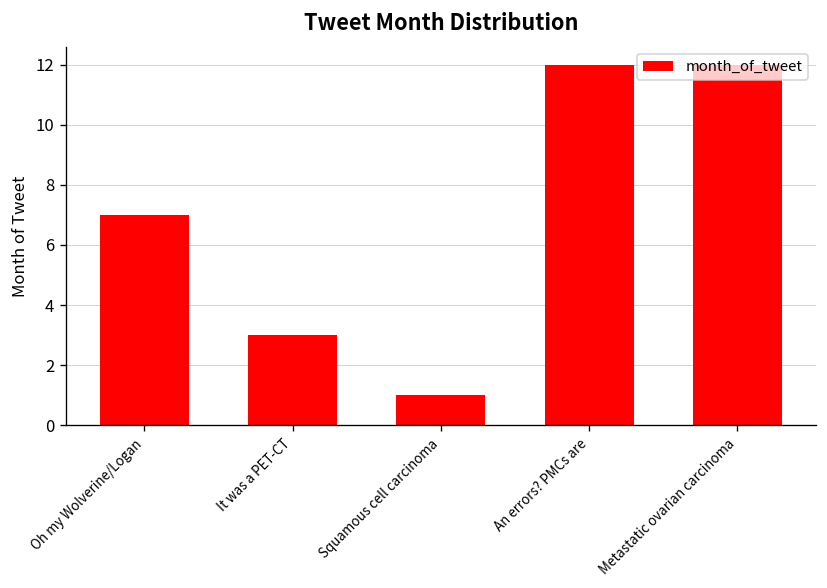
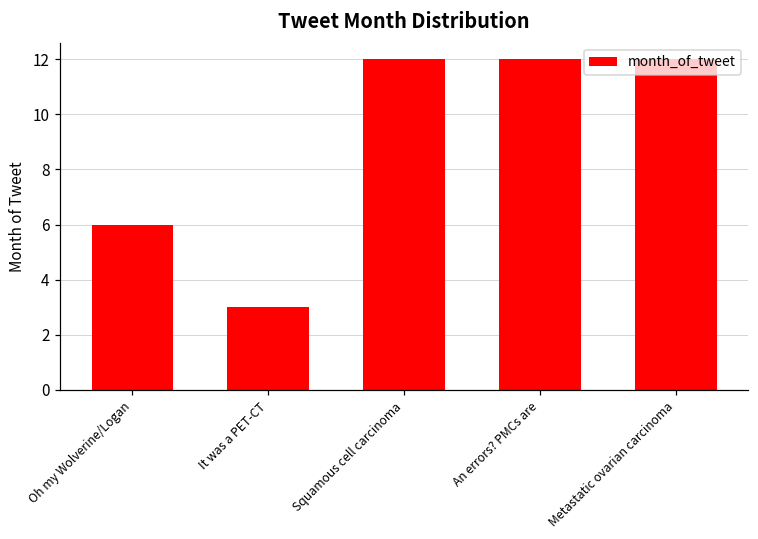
  {
-   "Oh my Wolverine/Logan": 7,
+   "Oh my Wolverine/Logan": 6,
    "It was a PET-CT": 3,
-   "Squamous cell carcinoma": 1,
+   "Squamous cell carcinoma": 12,
    "An errors? PMCs are": 12
  }
